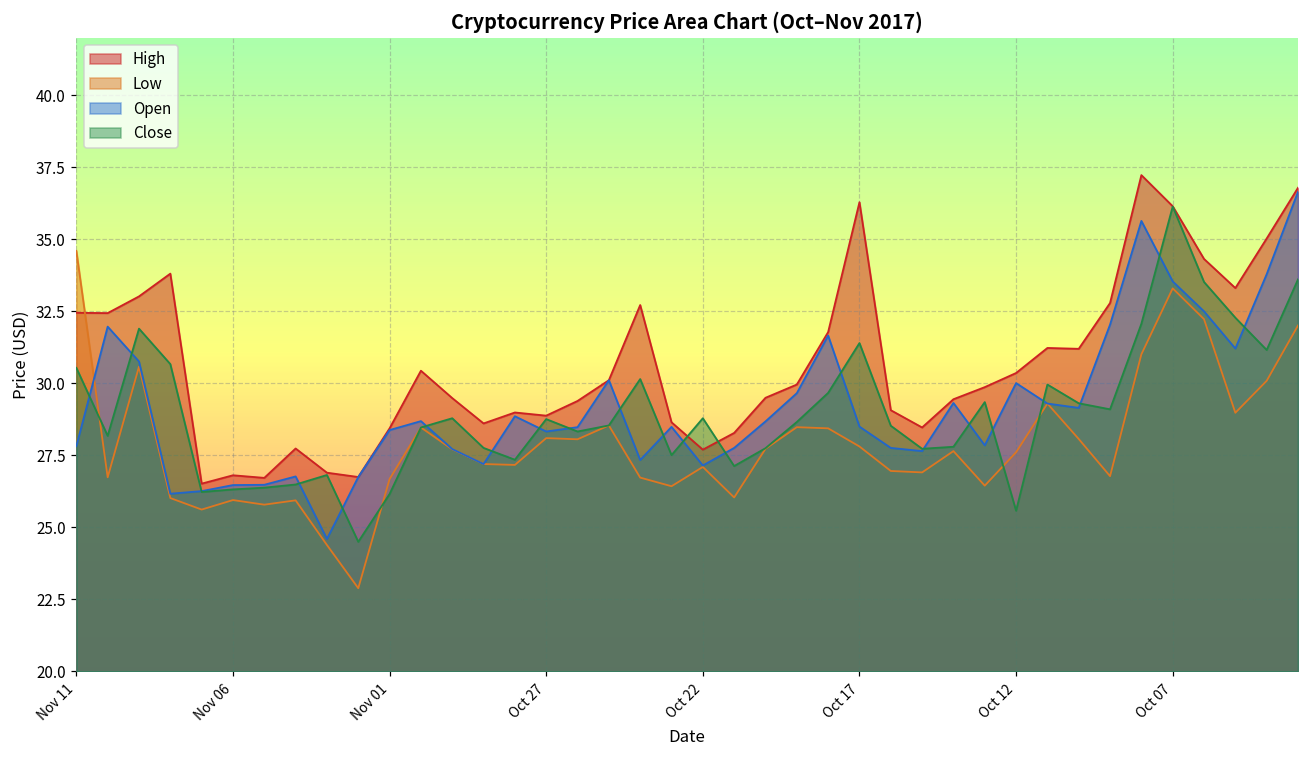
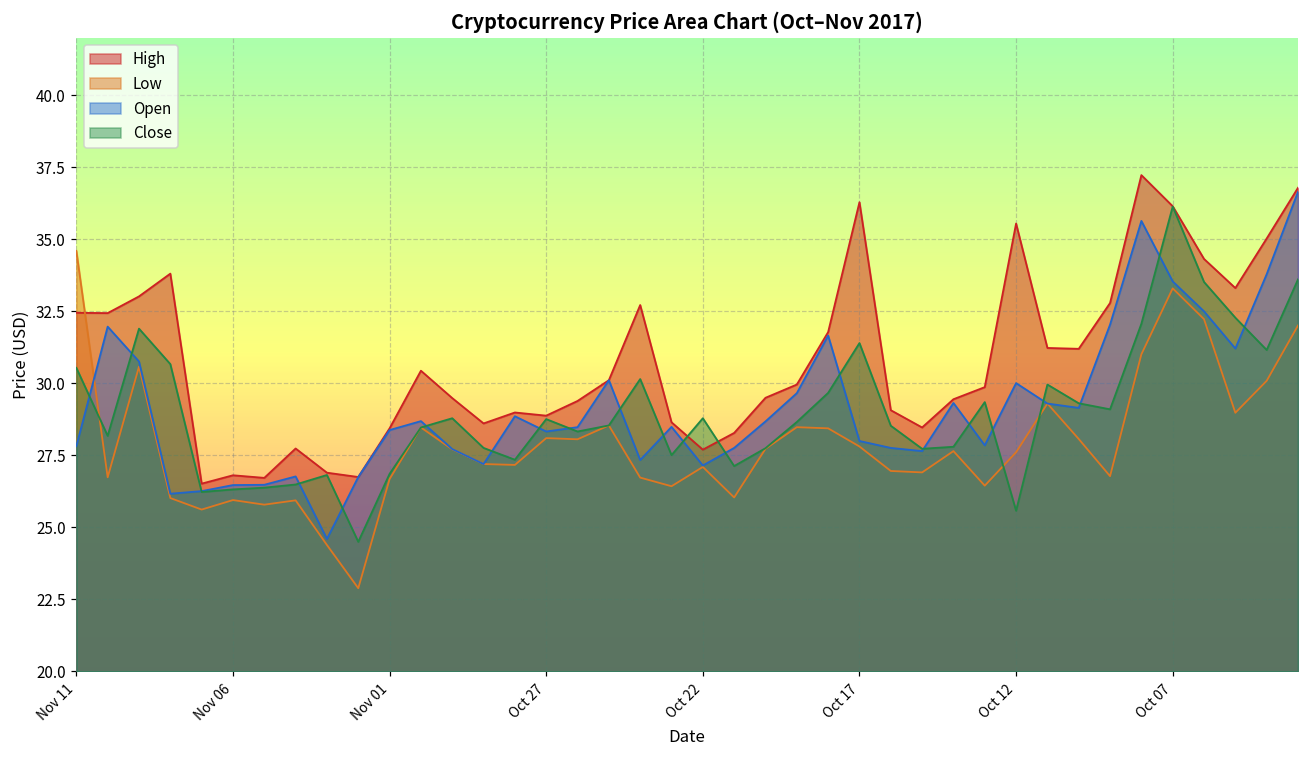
  {
    "High": {
      "Nov 11": 32.5,
      "Nov 06": 26.8,
      "Oct 27": 28.9,
      "Oct 22": 27.7,
      "Oct 17": 36.3,
-     "Oct 12": 30.4
+     "Oct 12": 35.6
    },
    "Low": {
      "Nov 11": 34.6,
      "Nov 06": 26.0,
      "Nov 01": 26.7,
      "Oct 27": 28.1,
      "Oct 17": 27.8,
      "Oct 12": 27.6,
      "Oct 07": 33.3
    },
    "Open": {
      "Nov 11": 27.8,
      "Nov 06": 26.5,
      "Oct 27": 28.3,
-     "Oct 17": 28.5,
+     "Oct 17": 28.0,
      "Oct 12": 30.0,
      "Oct 07": 33.5
    },
    "Close": {
      "Nov 11": 30.5,
      "Nov 06": 26.3,
-     "Nov 01": 26.2,
+     "Nov 01": 26.9,
      "Oct 27": 28.8,
      "Oct 22": 28.8,
      "Oct 17": 31.4,
      "Oct 12": 25.6
    }
  }
